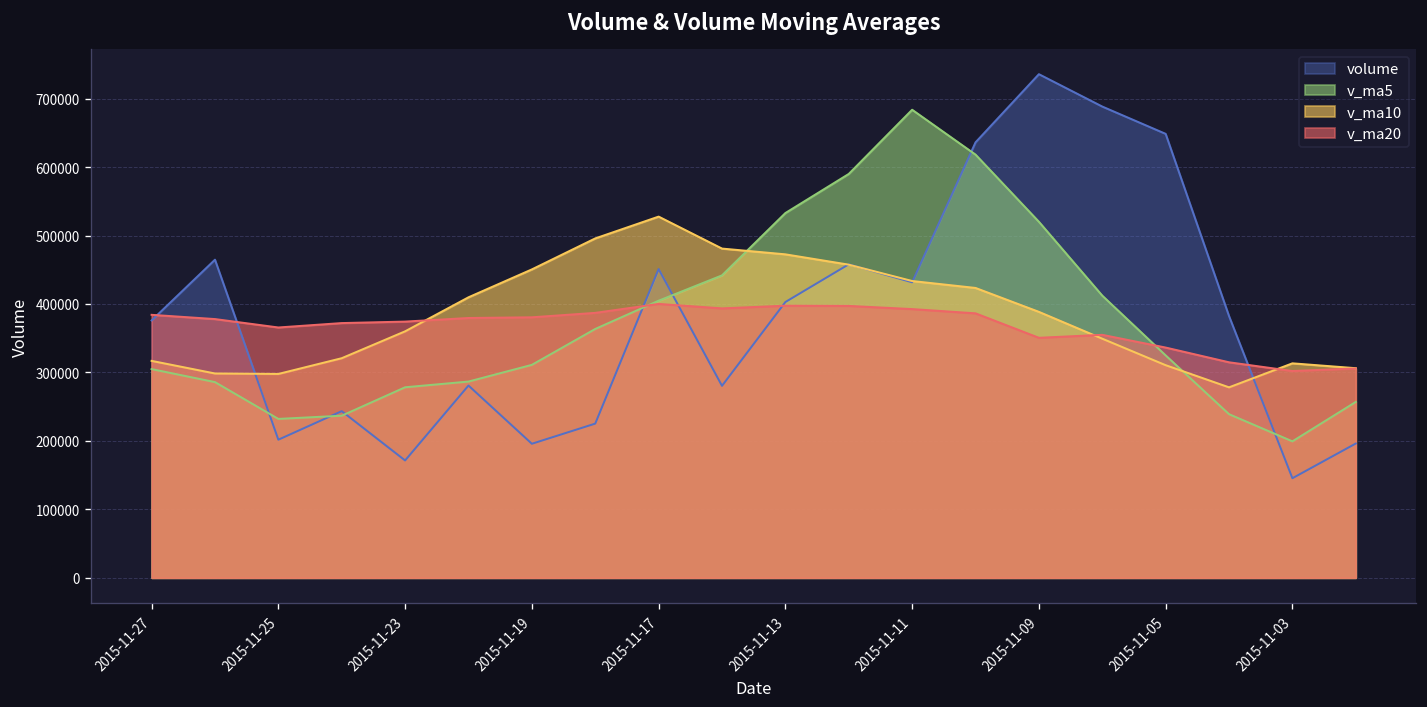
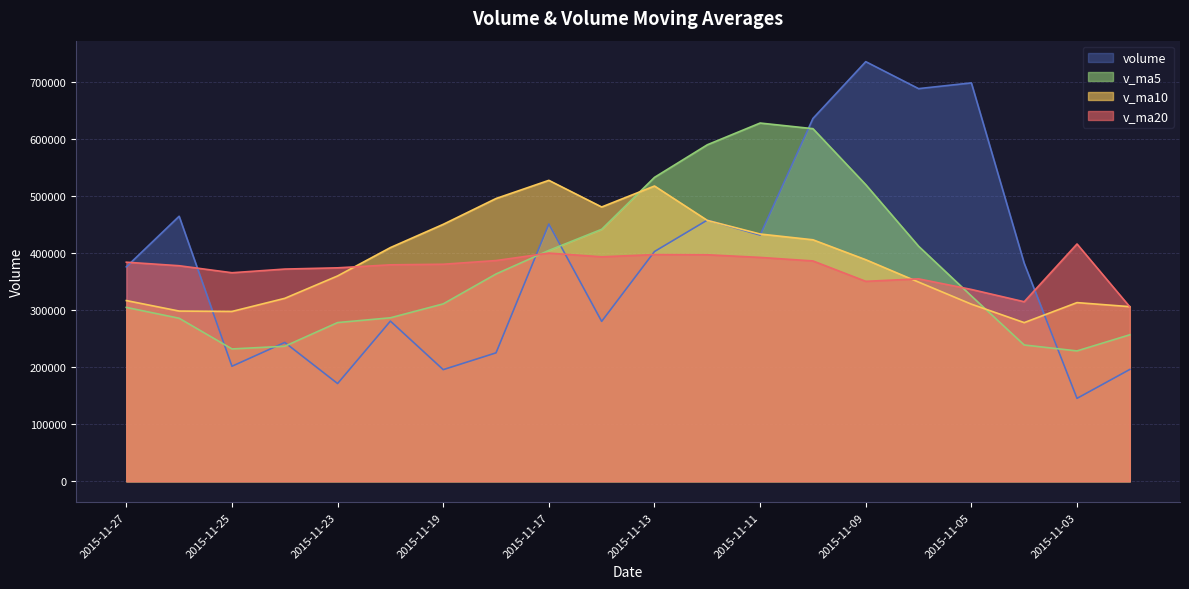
  {
    "volume": {
      "2015-11-27": 380000,
      "2015-11-25": 200000,
      "2015-11-23": 170000,
      "2015-11-19": 200000,
      "2015-11-17": 450000,
      "2015-11-13": 400000,
      "2015-11-09": 740000,
-     "2015-11-05": 650000,
+     "2015-11-05": 700000,
      "2015-11-03": 150000
    },
    "v_ma5": {
      "2015-11-27": 300000,
      "2015-11-25": 230000,
      "2015-11-23": 280000,
      "2015-11-19": 310000,
      "2015-11-17": 400000,
      "2015-11-13": 530000,
-     "2015-11-11": 680000,
+     "2015-11-11": 630000,
      "2015-11-09": 520000,
      "2015-11-05": 320000,
-     "2015-11-03": 200000
+     "2015-11-03": 230000
    },
    "v_ma10": {
      "2015-11-27": 320000,
      "2015-11-25": 300000,
      "2015-11-23": 360000,
      "2015-11-19": 450000,
      "2015-11-17": 530000,
-     "2015-11-13": 470000,
+     "2015-11-13": 520000,
      "2015-11-09": 390000,
      "2015-11-05": 310000,
      "2015-11-03": 310000
    },
    "v_ma20": {
      "2015-11-27": 380000,
      "2015-11-25": 370000,
      "2015-11-23": 370000,
      "2015-11-19": 380000,
      "2015-11-17": 400000,
      "2015-11-13": 400000,
      "2015-11-11": 390000,
      "2015-11-09": 350000,
      "2015-11-05": 340000,
-     "2015-11-03": 300000
+     "2015-11-03": 420000
    }
  }
